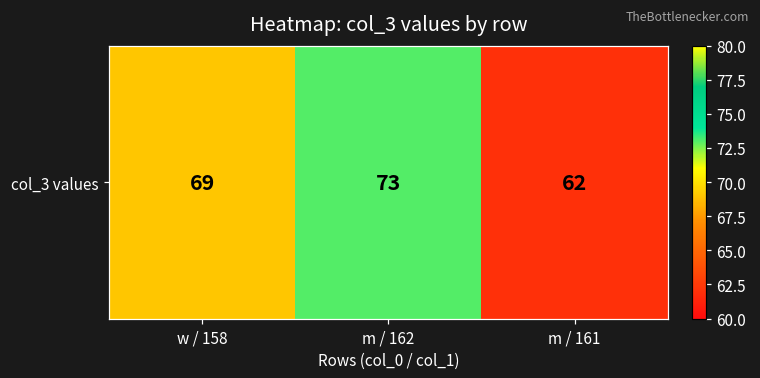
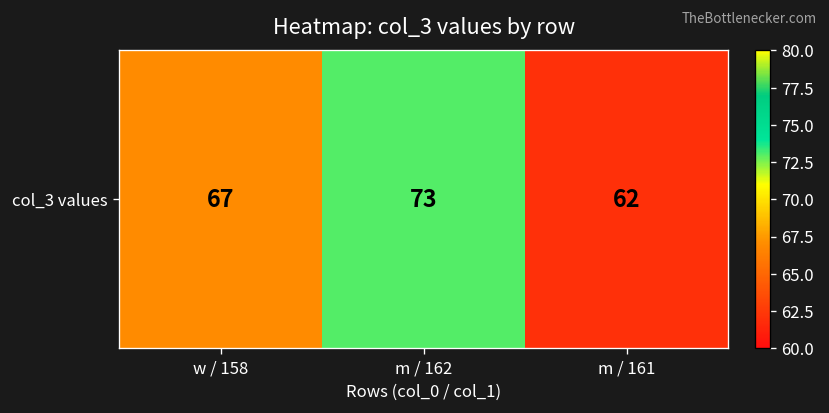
  {
    "col_3 values": {
-     "w / 158": 69,
+     "w / 158": 67,
      "m / 162": 73,
      "m / 161": 62
    }
  }
